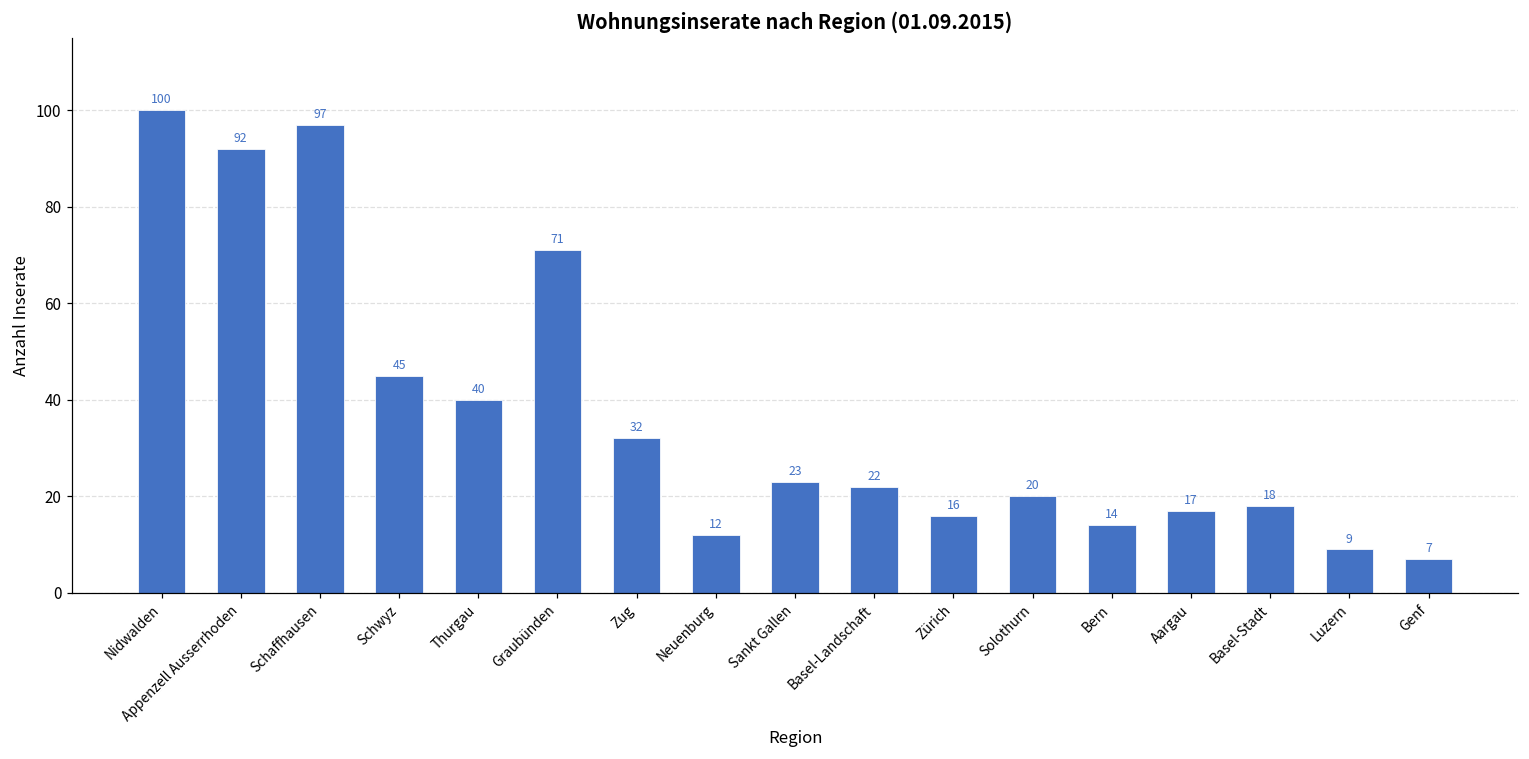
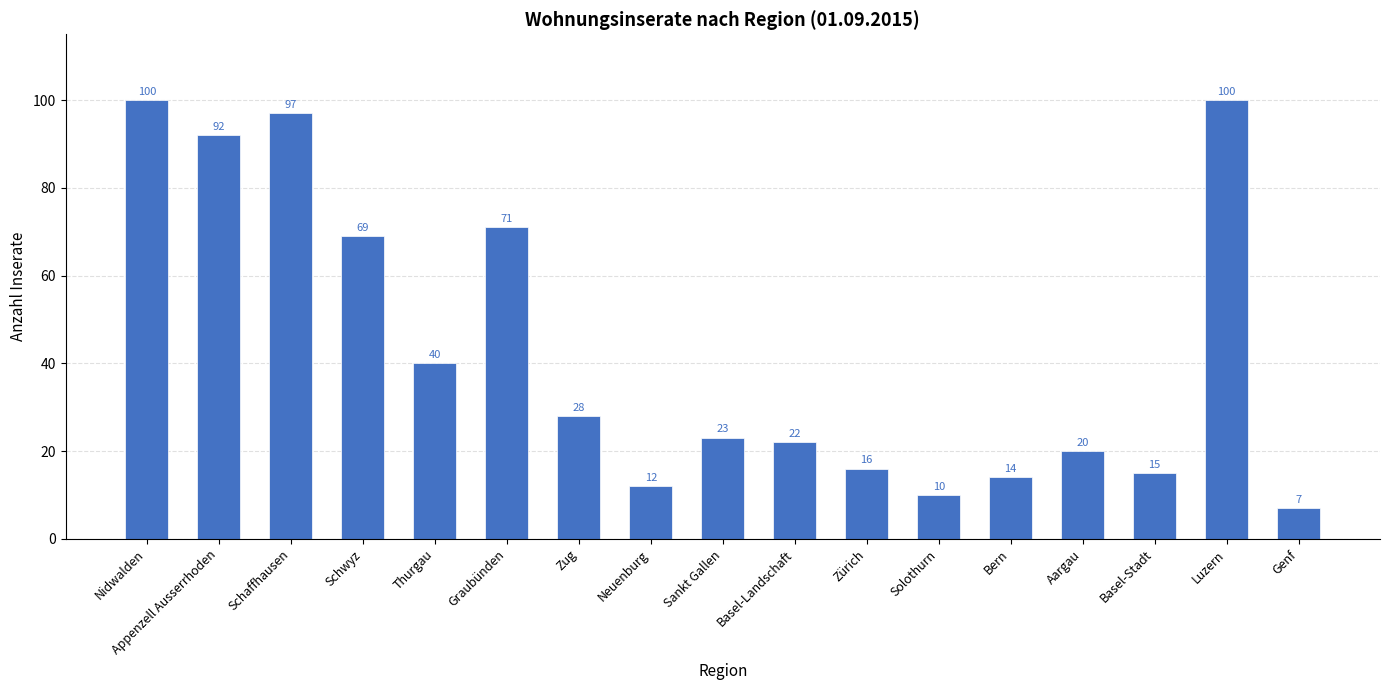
  {
    "Nidwalden": 100,
    "Appenzell Ausserrhoden": 92,
    "Schaffhausen": 97,
-   "Schwyz": 45,
+   "Schwyz": 69,
    "Thurgau": 40,
    "Graubünden": 71,
-   "Zug": 32,
+   "Zug": 28,
    "Neuenburg": 12,
    "Sankt Gallen": 23,
    "Basel-Landschaft": 22,
    "Zürich": 16,
-   "Solothurn": 20,
+   "Solothurn": 10,
    "Bern": 14,
-   "Aargau": 17,
-   "Basel-Stadt": 18,
-   "Luzern": 9,
+   "Aargau": 20,
+   "Basel-Stadt": 15,
+   "Luzern": 100,
    "Genf": 7
  }
